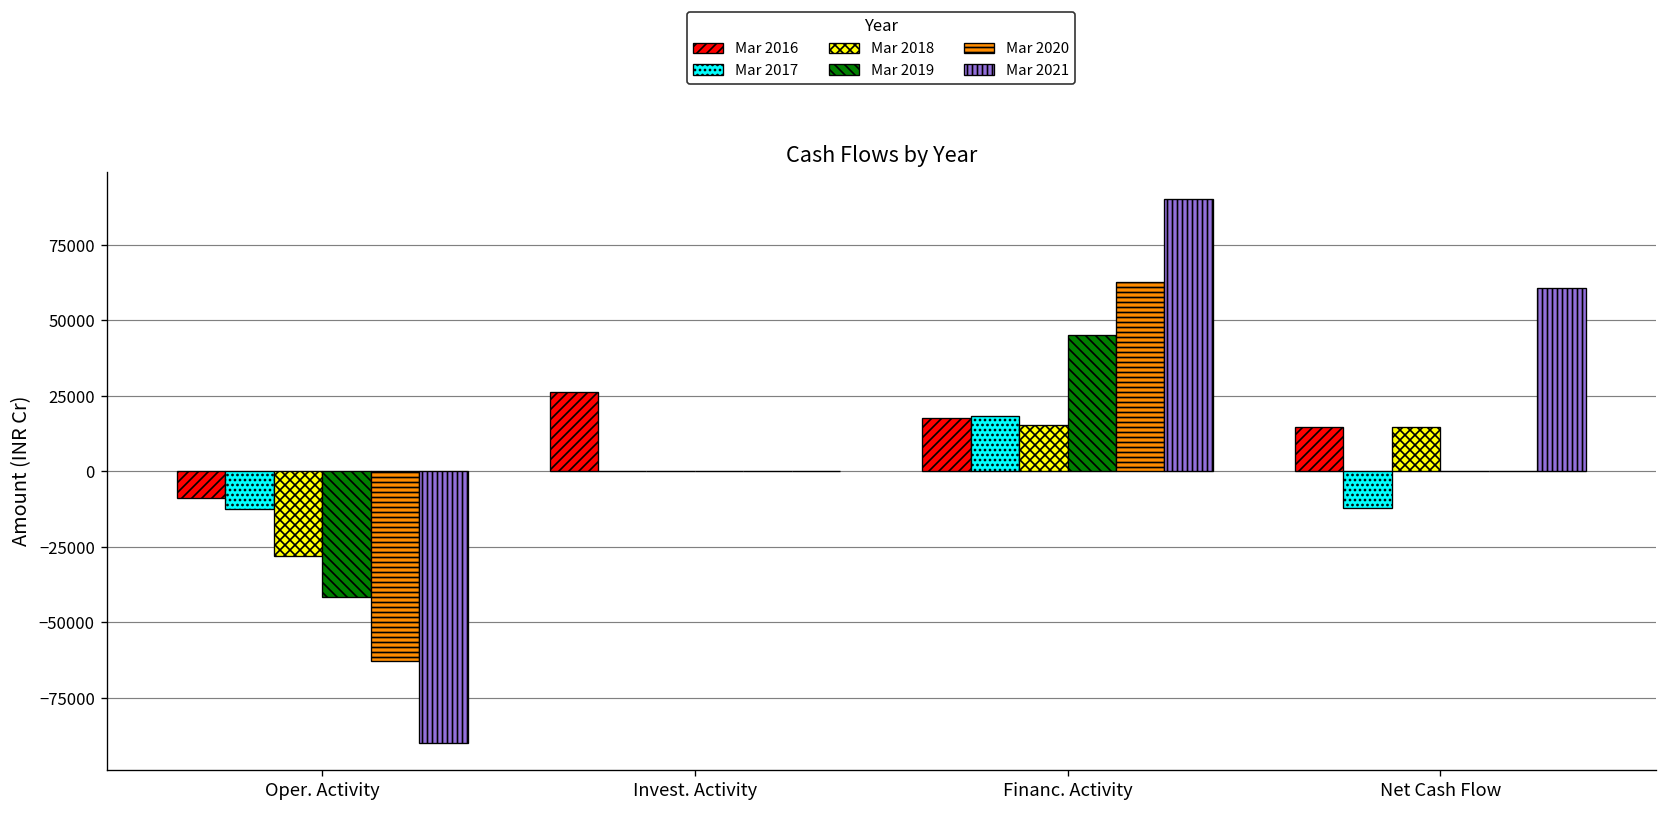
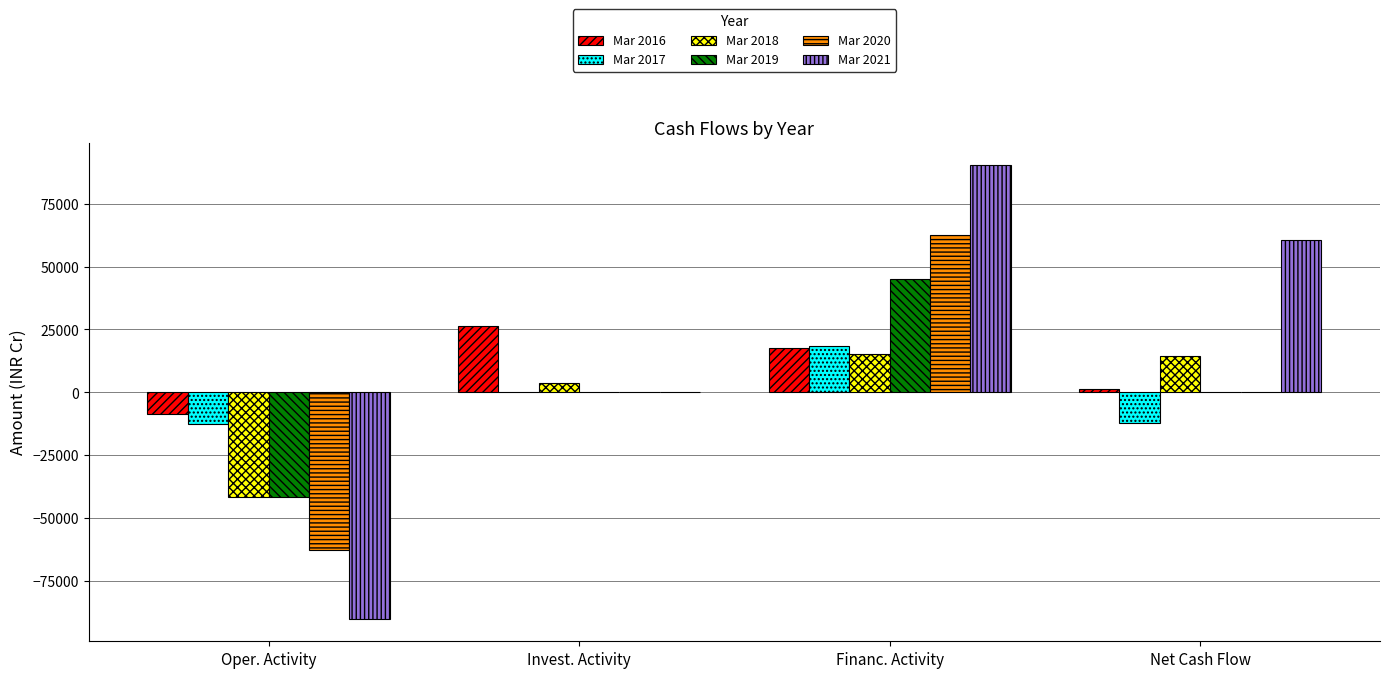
  {
    "Mar 2016": {
      "Oper. Activity": -9000,
      "Invest. Activity": 26000,
      "Financ. Activity": 18000,
-     "Net Cash Flow": 15000
+     "Net Cash Flow": 1000
    },
    "Mar 2017": {
      "Oper. Activity": -12000,
      "Financ. Activity": 18000,
      "Net Cash Flow": -12000
    },
    "Mar 2018": {
-     "Oper. Activity": -28000,
-     "Invest. Activity": 0,
+     "Oper. Activity": -42000,
+     "Invest. Activity": 4000,
      "Financ. Activity": 15000,
      "Net Cash Flow": 15000
    },
    "Mar 2019": {
      "Oper. Activity": -42000,
      "Financ. Activity": 45000
    },
    "Mar 2020": {
      "Oper. Activity": -63000,
      "Financ. Activity": 63000
    },
    "Mar 2021": {
      "Oper. Activity": -90000,
      "Invest. Activity": 0,
      "Financ. Activity": 90000,
      "Net Cash Flow": 61000
    }
  }
